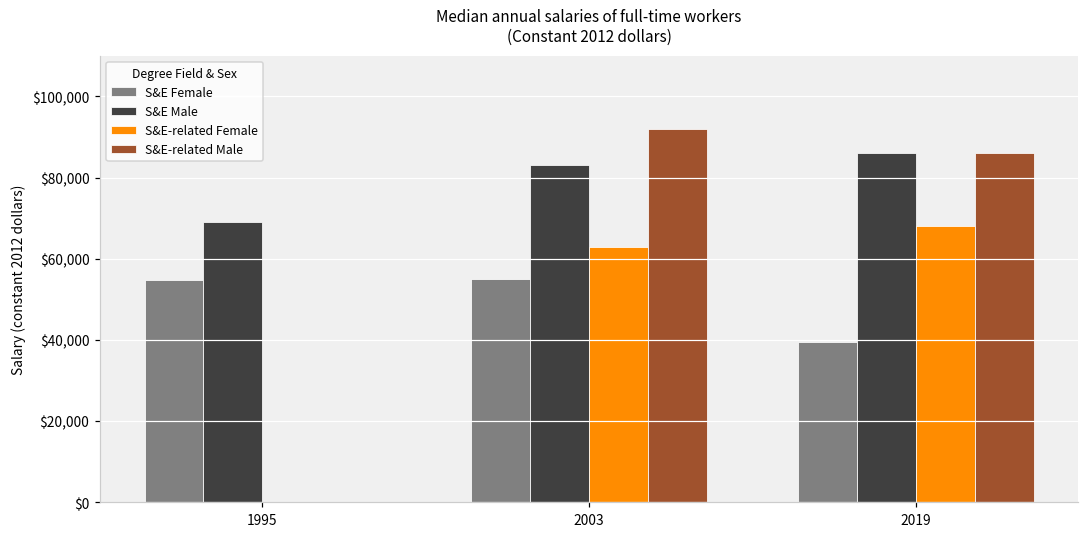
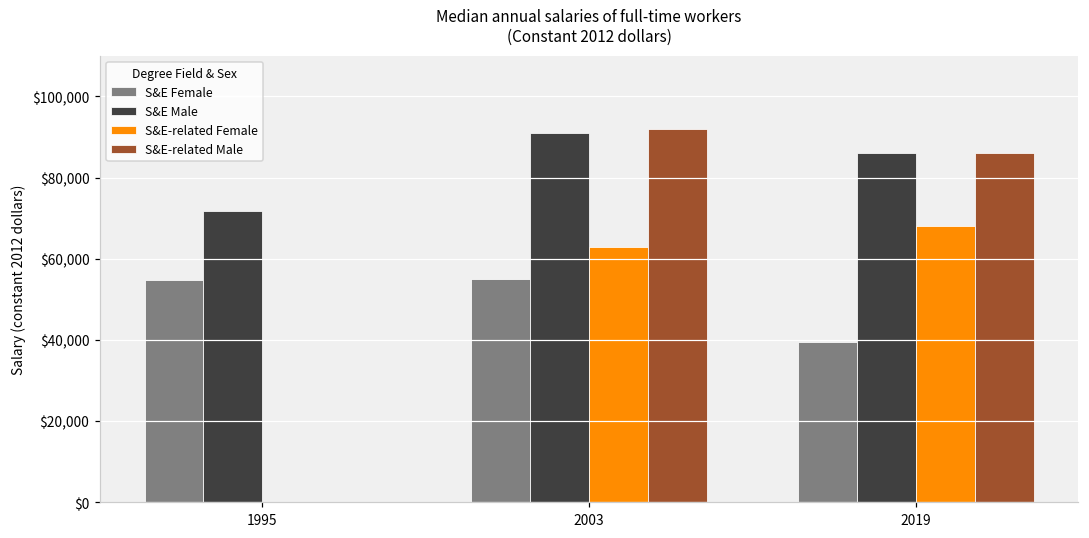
  {
    "S&E Female": {
      "1995": "$55,000",
      "2003": "$55,000",
      "2019": "$40,000"
    },
    "S&E Male": {
-     "1995": "$69,000",
-     "2003": "$83,000",
+     "1995": "$72,000",
+     "2003": "$91,000",
      "2019": "$86,000"
    }
  }
